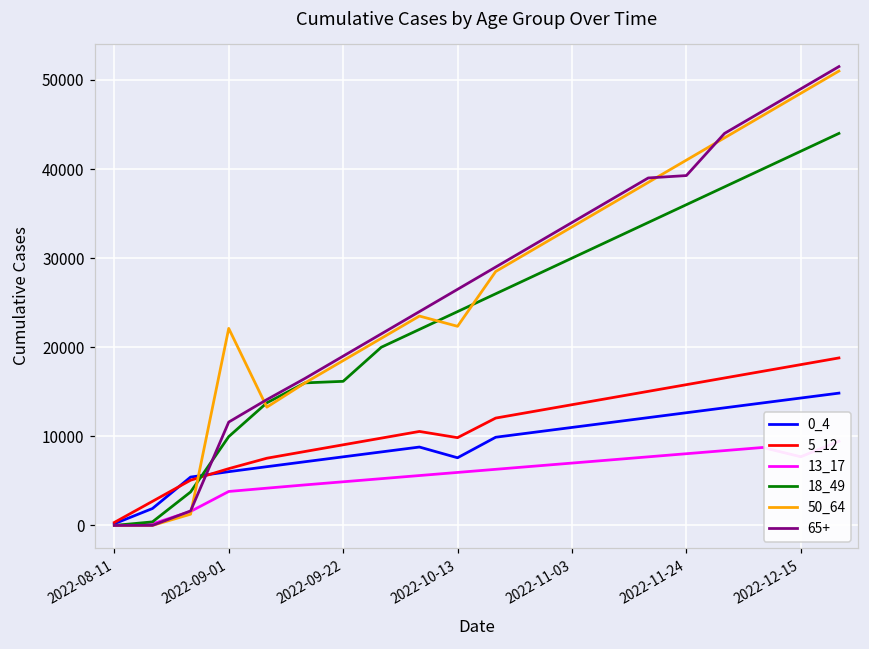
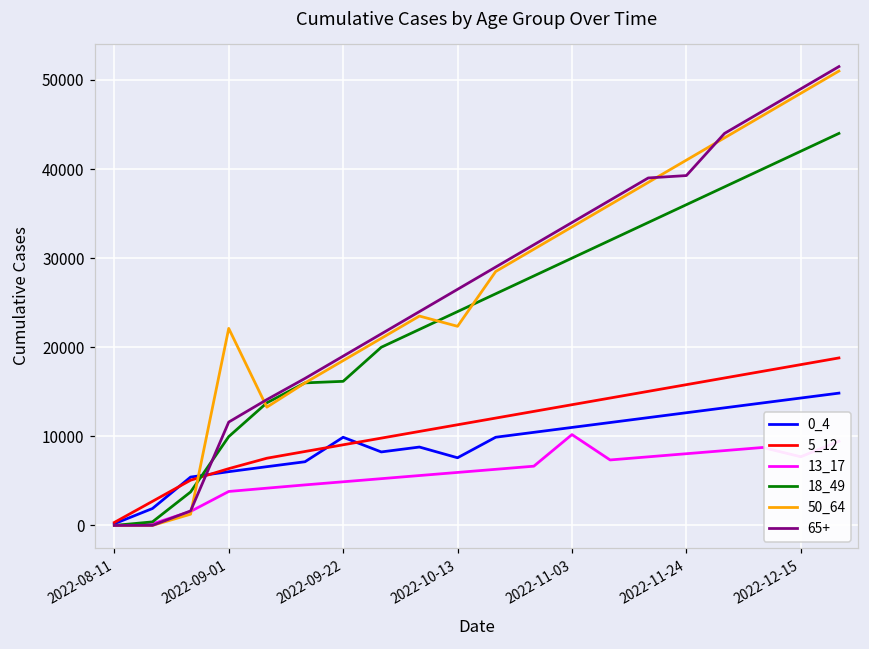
  {
    "0_4": {
      "2022-09-01": 6000,
-     "2022-09-22": 8000,
+     "2022-09-22": 10000,
      "2022-10-13": 8000,
      "2022-11-03": 11000,
      "2022-11-24": 13000,
      "2022-12-15": 14000
    },
    "5_12": {
      "2022-09-01": 6000,
      "2022-09-22": 9000,
-     "2022-10-13": 10000,
+     "2022-10-13": 11000,
      "2022-11-03": 14000,
      "2022-11-24": 16000,
      "2022-12-15": 18000
    },
    "13_17": {
      "2022-09-01": 4000,
      "2022-09-22": 5000,
      "2022-10-13": 6000,
-     "2022-11-03": 7000,
+     "2022-11-03": 10000,
      "2022-11-24": 8000
    },
    "18_49": {
      "2022-09-01": 10000,
      "2022-09-22": 16000,
      "2022-10-13": 24000,
      "2022-11-03": 30000,
      "2022-11-24": 36000,
      "2022-12-15": 42000
    },
    "50_64": {
      "2022-09-01": 22000,
      "2022-09-22": 19000,
      "2022-10-13": 22000,
      "2022-11-03": 34000,
      "2022-11-24": 41000,
      "2022-12-15": 49000
    },
    "65+": {
      "2022-09-01": 12000,
      "2022-09-22": 19000,
      "2022-10-13": 27000,
      "2022-11-03": 34000,
      "2022-11-24": 39000,
      "2022-12-15": 49000
    }
  }
